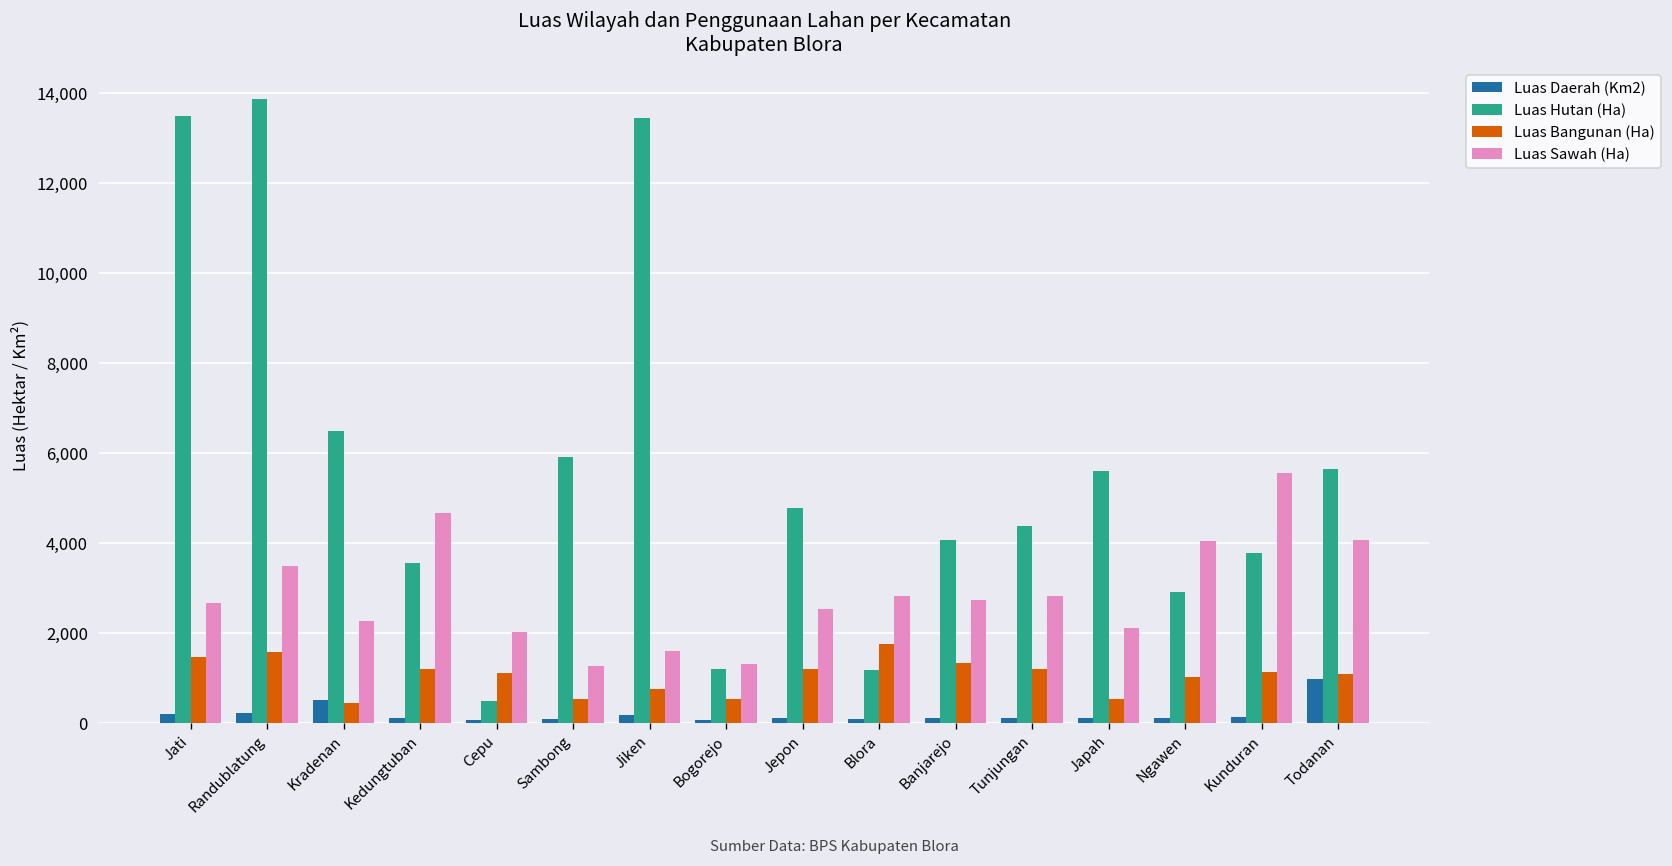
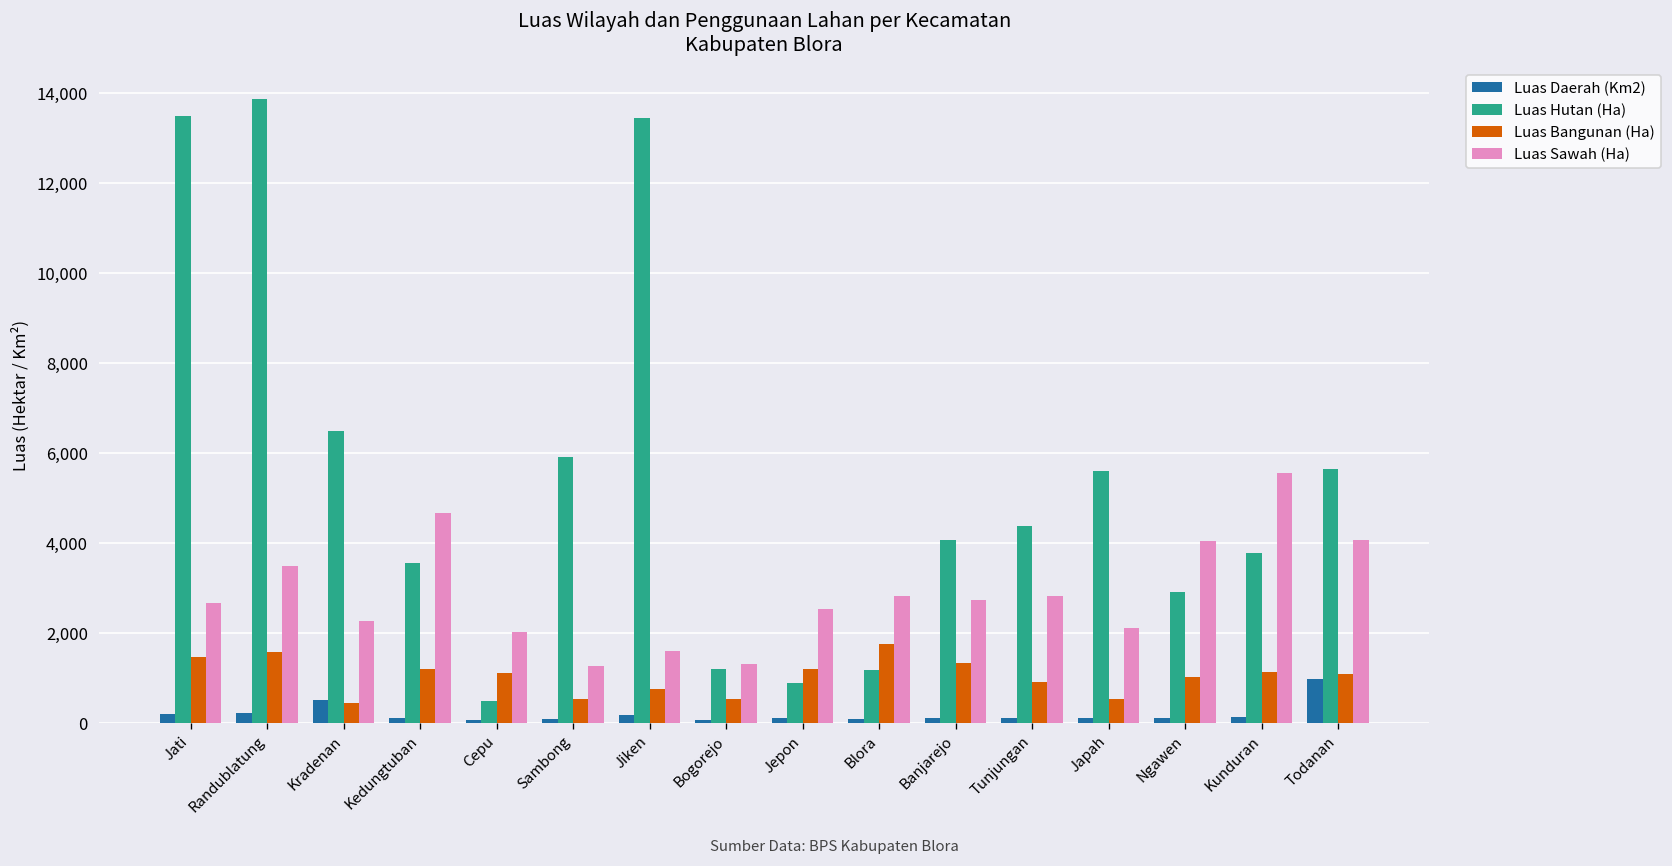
  {
    "Luas Daerah (Km2)": {
      "Jati": "200",
      "Randublatung": "200",
      "Kradenan": "500",
      "Kedungtuban": "100",
      "Sambong": "100",
      "Jiken": "200",
      "Jepon": "100",
      "Blora": "100",
      "Banjarejo": "100",
      "Tunjungan": "100",
      "Japah": "100",
      "Ngawen": "100",
      "Kunduran": "100",
      "Todanan": "1,000"
    },
    "Luas Hutan (Ha)": {
      "Jati": "13,500",
      "Randublatung": "13,900",
      "Kradenan": "6,500",
      "Kedungtuban": "3,600",
      "Cepu": "500",
      "Sambong": "5,900",
      "Jiken": "13,400",
      "Bogorejo": "1,200",
-     "Jepon": "4,800",
+     "Jepon": "900",
      "Blora": "1,200",
      "Banjarejo": "4,100",
      "Tunjungan": "4,400",
      "Japah": "5,600",
      "Ngawen": "2,900",
      "Kunduran": "3,800",
      "Todanan": "5,600"
    },
    "Luas Bangunan (Ha)": {
      "Jati": "1,500",
      "Randublatung": "1,600",
      "Kradenan": "400",
      "Kedungtuban": "1,200",
      "Cepu": "1,100",
      "Sambong": "500",
      "Jiken": "700",
      "Bogorejo": "500",
      "Jepon": "1,200",
      "Blora": "1,800",
      "Banjarejo": "1,300",
-     "Tunjungan": "1,200",
+     "Tunjungan": "900",
      "Japah": "500",
      "Ngawen": "1,000",
      "Kunduran": "1,100",
      "Todanan": "1,100"
    },
    "Luas Sawah (Ha)": {
      "Jati": "2,700",
      "Randublatung": "3,500",
      "Kradenan": "2,300",
      "Kedungtuban": "4,700",
      "Cepu": "2,000",
      "Sambong": "1,300",
      "Jiken": "1,600",
      "Bogorejo": "1,300",
      "Jepon": "2,500",
      "Blora": "2,800",
      "Banjarejo": "2,700",
      "Tunjungan": "2,800",
      "Japah": "2,100",
      "Ngawen": "4,000",
      "Kunduran": "5,500",
      "Todanan": "4,100"
    }
  }
